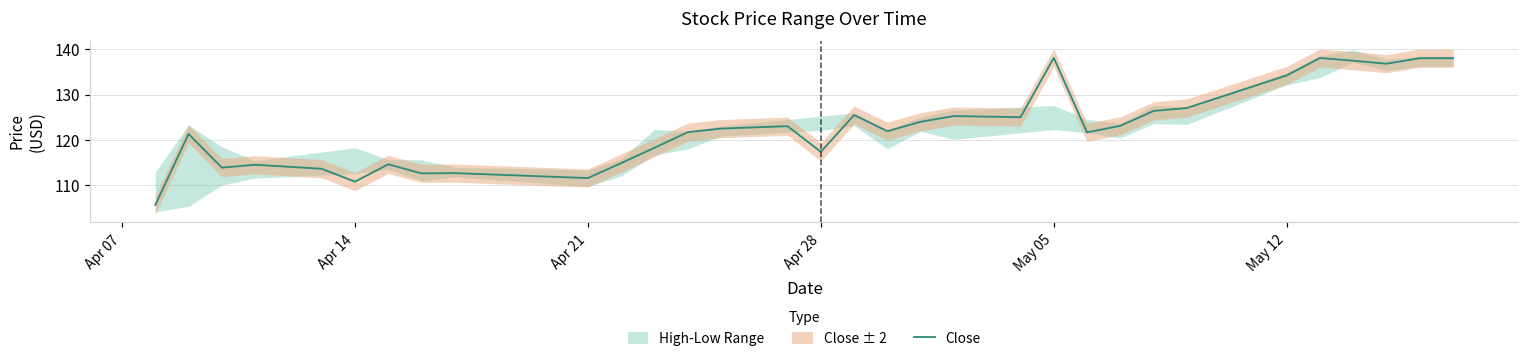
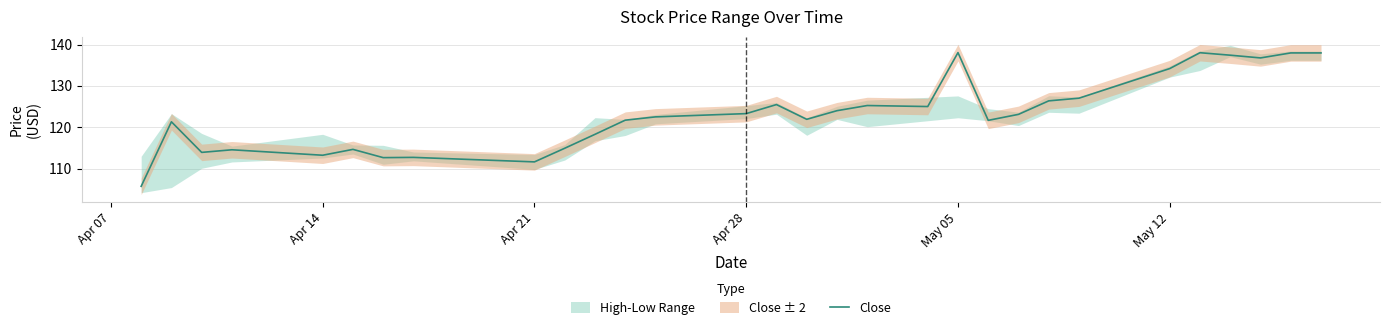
  {
    "Close": {
-     "Apr 14": 111,
+     "Apr 14": 113,
      "Apr 21": 112,
-     "Apr 28": 117,
+     "Apr 28": 123,
      "May 05": 138,
      "May 12": 134
    }
  }
